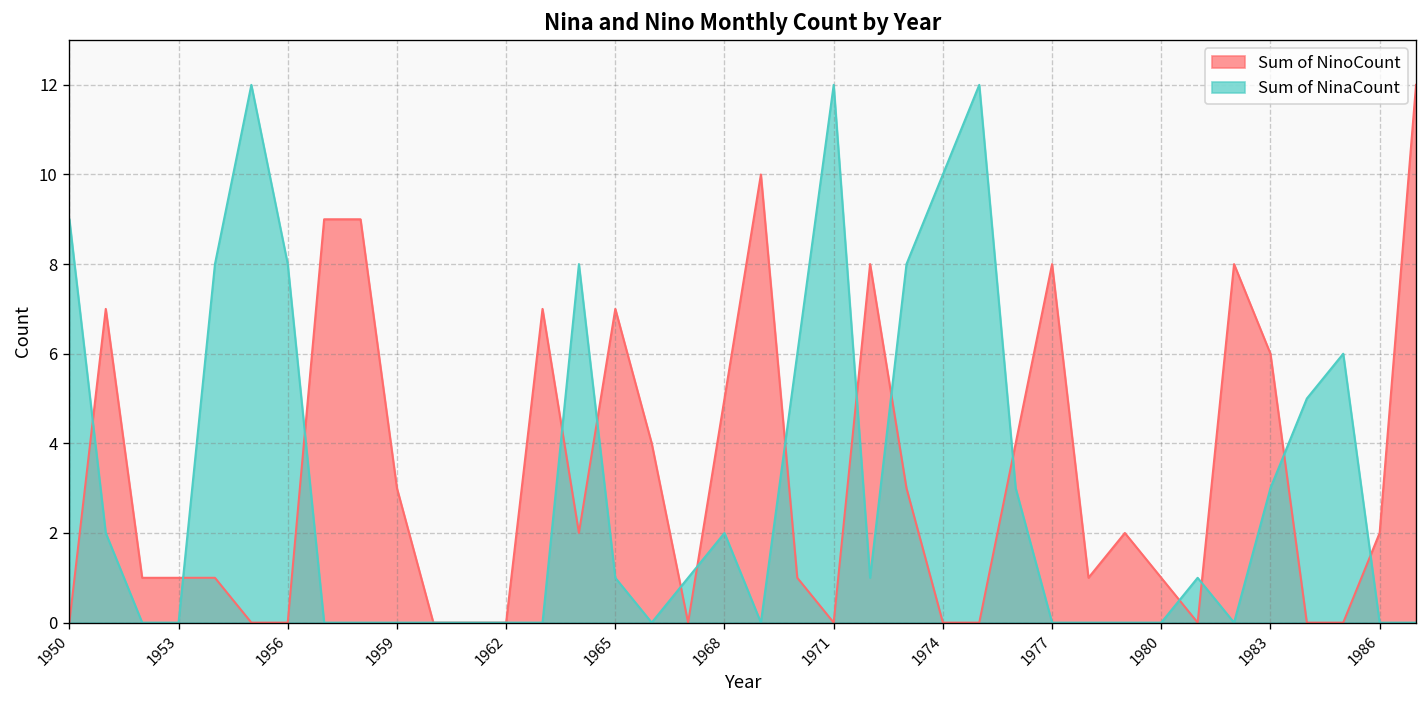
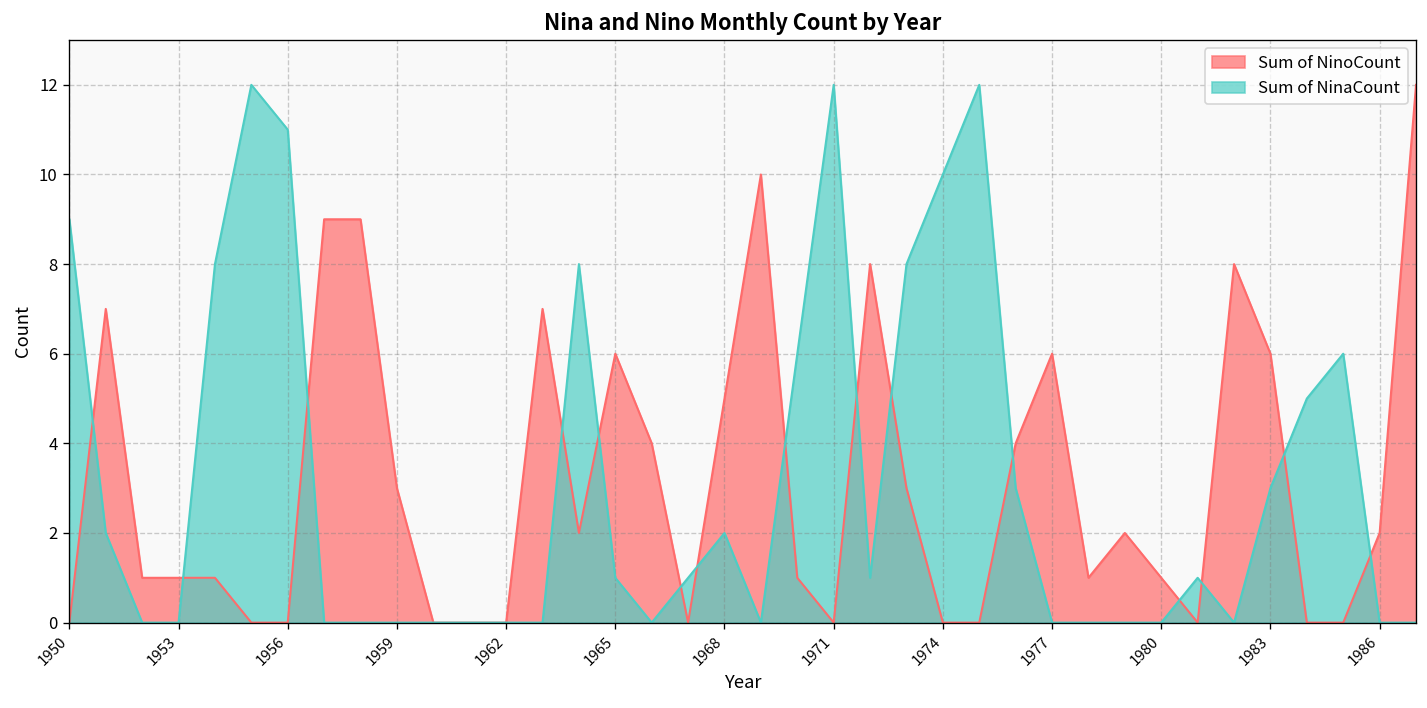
  {
    "Sum of NinoCount": {
      "1950": 0,
      "1953": 1,
      "1956": 0,
      "1959": 3,
-     "1965": 7,
+     "1965": 6,
      "1968": 5,
      "1971": 0,
      "1974": 0,
-     "1977": 8,
+     "1977": 6,
      "1980": 1,
      "1983": 6,
      "1986": 2
    },
    "Sum of NinaCount": {
      "1950": 9,
      "1953": 0,
-     "1956": 8,
+     "1956": 11,
      "1959": 0,
      "1965": 1,
      "1968": 2,
      "1971": 12,
      "1974": 10,
      "1977": 0,
      "1980": 0,
      "1983": 3,
      "1986": 0
    }
  }
